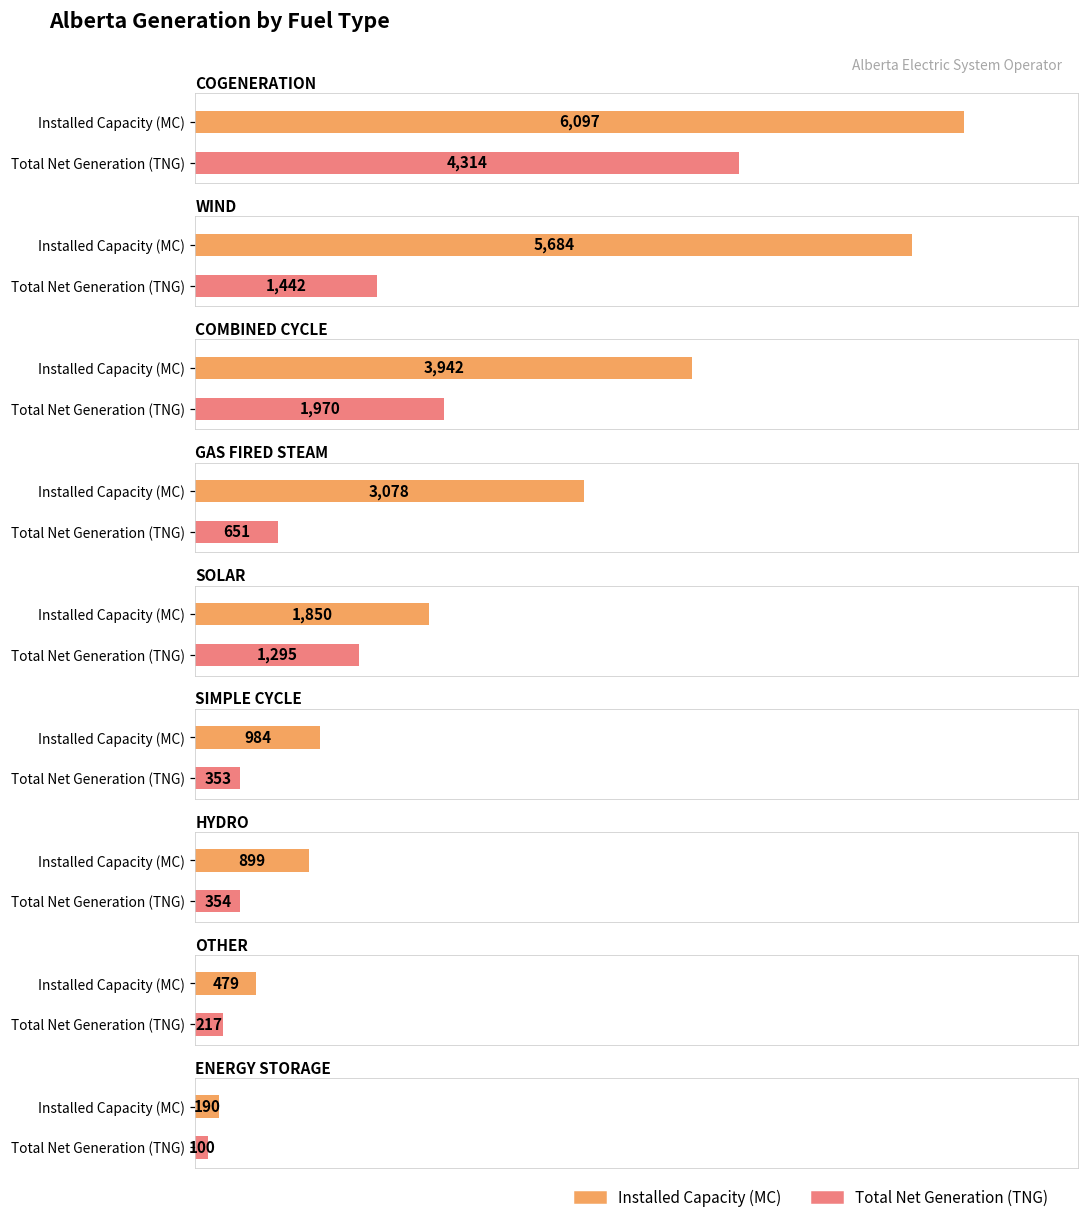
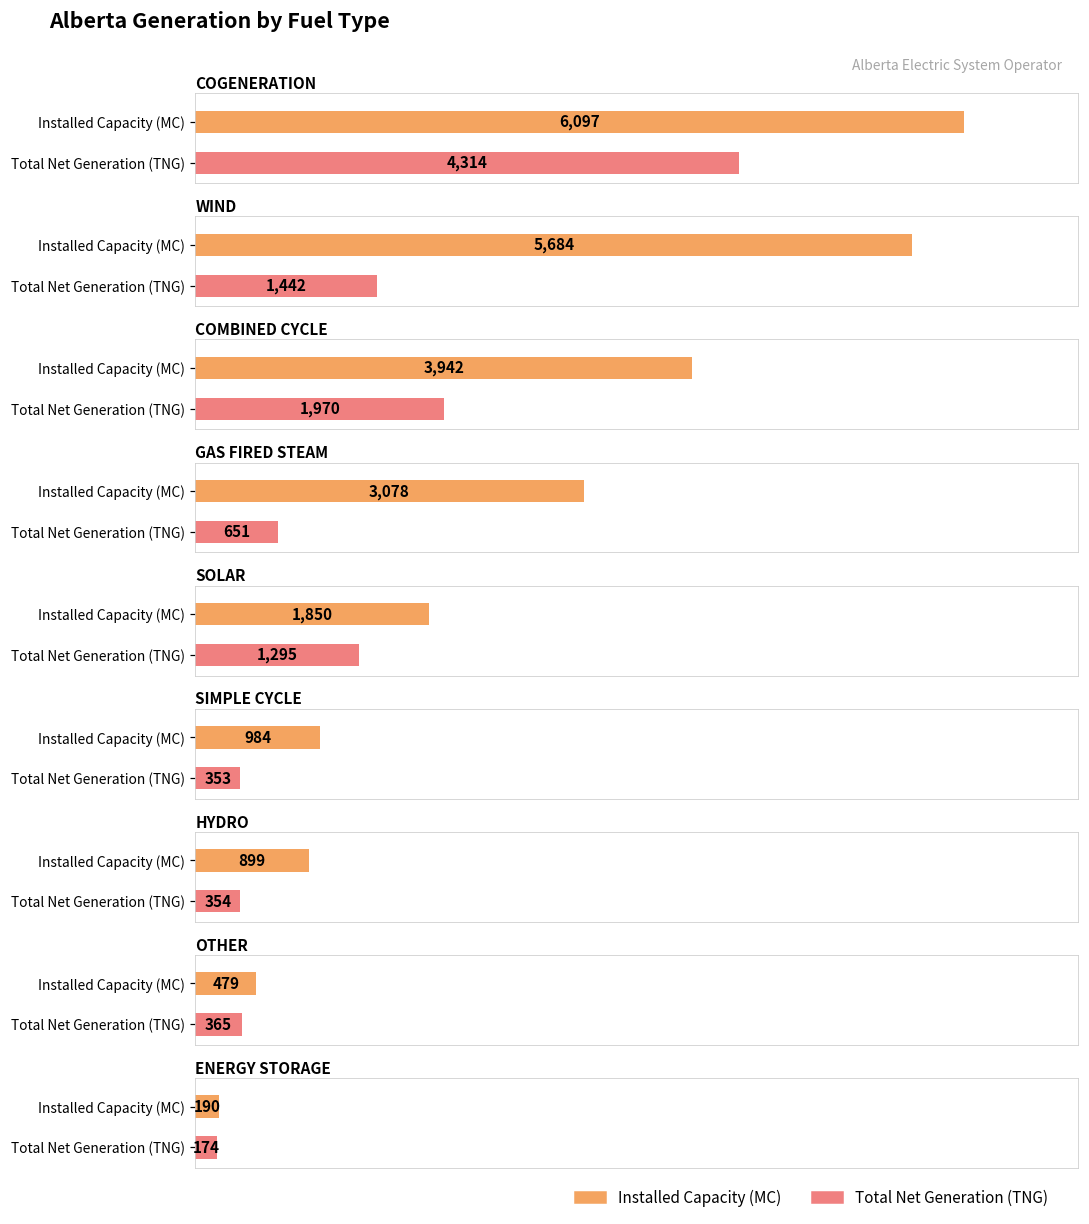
  {
    "COGENERATION": {
      "Installed Capacity (MC)": "6,097",
      "Total Net Generation (TNG)": "4,314"
    },
    "WIND": {
      "Installed Capacity (MC)": "5,684",
      "Total Net Generation (TNG)": "1,442"
    },
    "COMBINED CYCLE": {
      "Installed Capacity (MC)": "3,942",
      "Total Net Generation (TNG)": "1,970"
    },
    "GAS FIRED STEAM": {
      "Installed Capacity (MC)": "3,078",
      "Total Net Generation (TNG)": "651"
    },
    "SOLAR": {
      "Installed Capacity (MC)": "1,850",
      "Total Net Generation (TNG)": "1,295"
    },
    "SIMPLE CYCLE": {
      "Installed Capacity (MC)": "984",
      "Total Net Generation (TNG)": "353"
    },
    "HYDRO": {
      "Installed Capacity (MC)": "899",
      "Total Net Generation (TNG)": "354"
    },
    "OTHER": {
      "Installed Capacity (MC)": "479",
-     "Total Net Generation (TNG)": "217"
+     "Total Net Generation (TNG)": "365"
    },
    "ENERGY STORAGE": {
      "Installed Capacity (MC)": "190",
-     "Total Net Generation (TNG)": "100"
+     "Total Net Generation (TNG)": "174"
    }
  }
